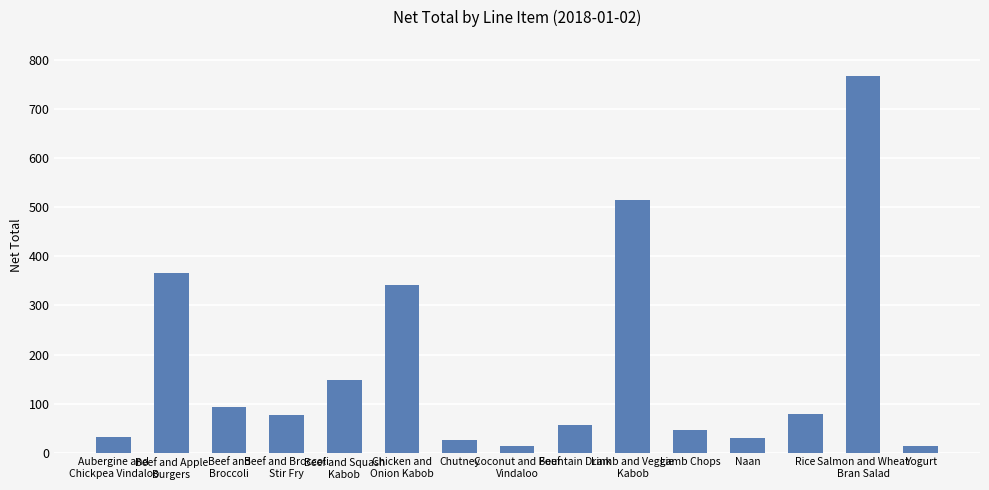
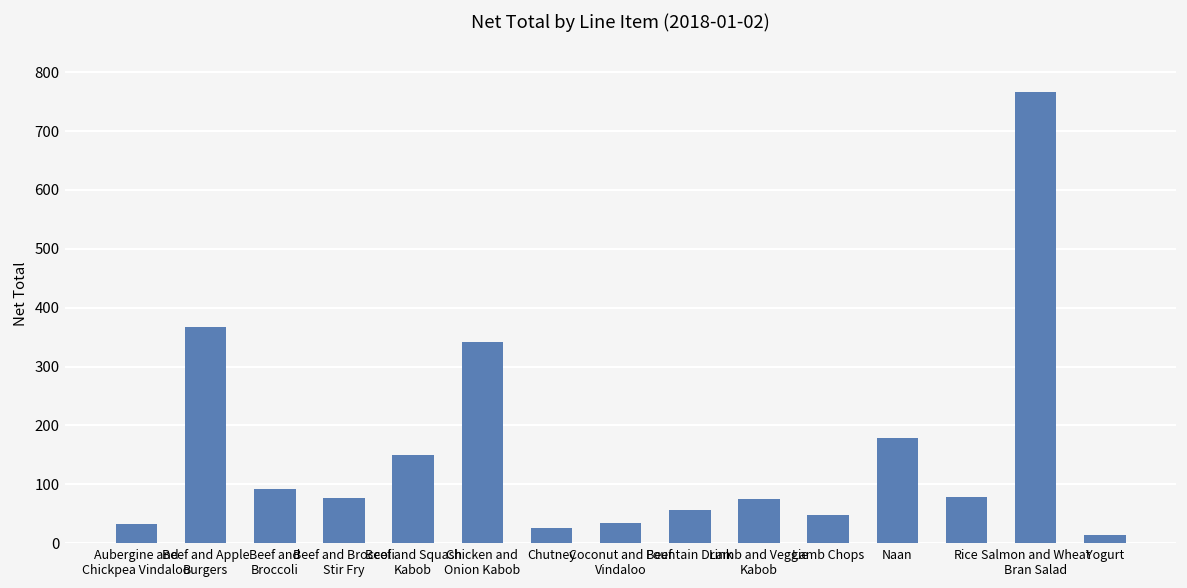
  {
    "Beef and Broccoli": 90,
    "Chutney": 30,
-   "Coconut and Beef Vindaloo": 10,
-   "Lamb and Veggie Kabob": 510,
-   "Naan": 30,
+   "Coconut and Beef Vindaloo": 40,
+   "Lamb and Veggie Kabob": 80,
+   "Naan": 180,
    "Rice": 80,
    "Salmon and Wheat Bran Salad": 770,
    "Yogurt": 10
  }
